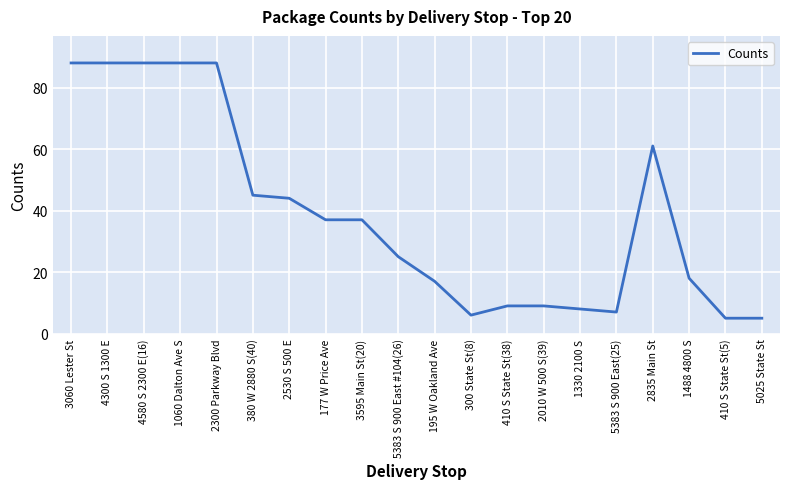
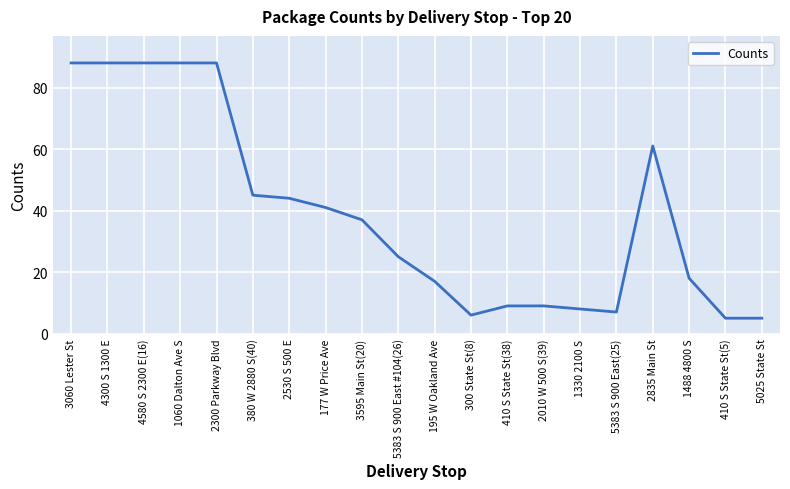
  {
    "3060 Lester St": 88,
    "4300 S 1300 E": 88,
    "4580 S 2300 E(16)": 88,
    "1060 Dalton Ave S": 88,
    "2300 Parkway Blvd": 88,
    "380 W 2880 S(40)": 45,
    "2530 S 500 E": 44,
-   "177 W Price Ave": 37,
+   "177 W Price Ave": 41,
    "3595 Main St(20)": 37,
    "5383 S 900 East #104(26)": 25,
    "195 W Oakland Ave": 17,
    "300 State St(8)": 6,
    "410 S State St(38)": 9,
    "2010 W 500 S(39)": 9,
    "1330 2100 S": 8,
    "5383 S 900 East(25)": 7,
    "2835 Main St": 61,
    "1488 4800 S": 18,
    "410 S State St(5)": 5,
    "5025 State St": 5
  }
